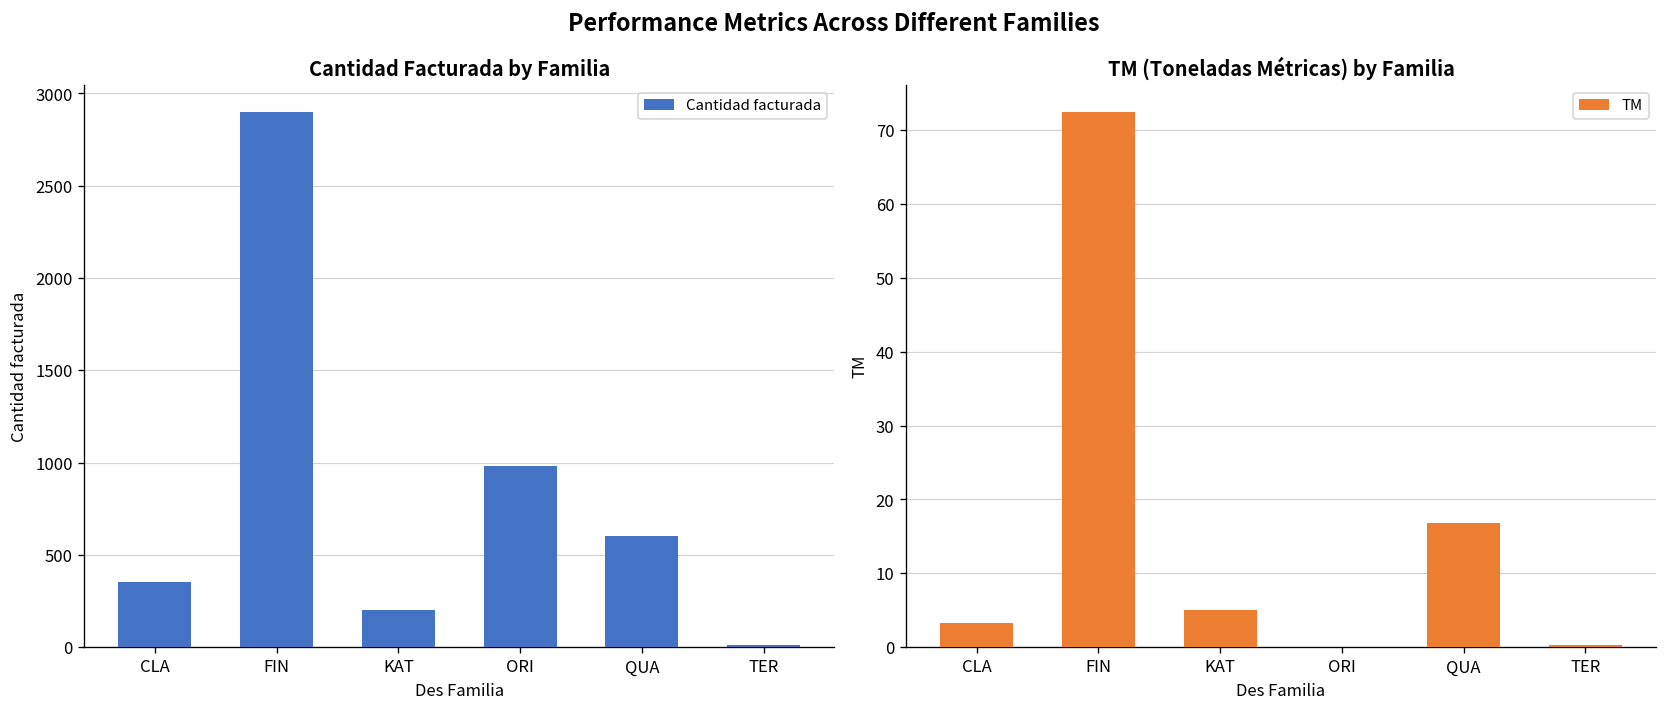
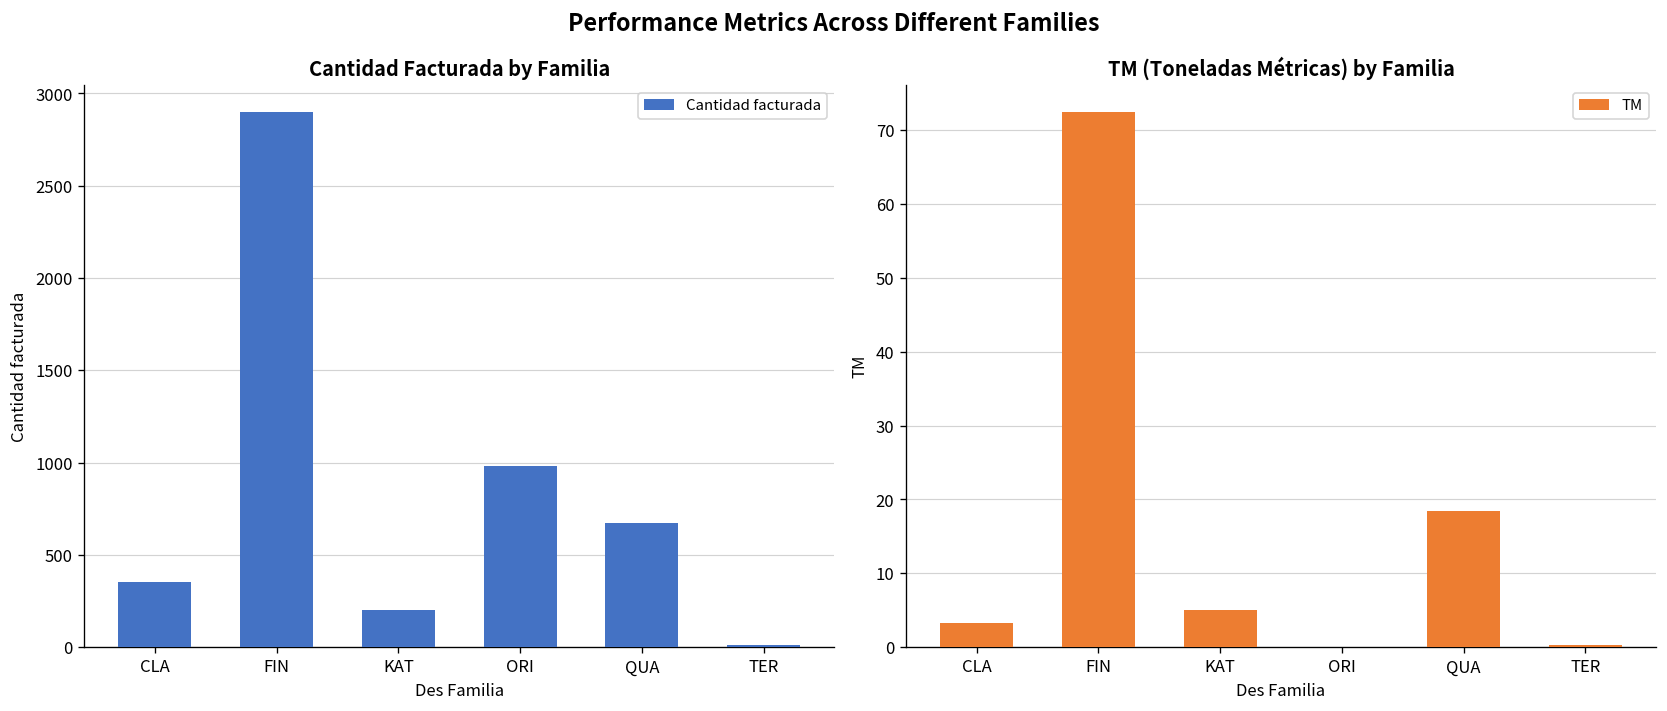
  {
    "Cantidad Facturada by Familia": {
      "CLA": 360,
      "FIN": 2900,
      "KAT": 200,
      "ORI": 980,
-     "QUA": 600
+     "QUA": 670
    },
    "TM (Toneladas Métricas) by Familia": {
      "CLA": 3,
      "FIN": 73,
      "KAT": 5,
-     "QUA": 17
+     "QUA": 19
    }
  }
